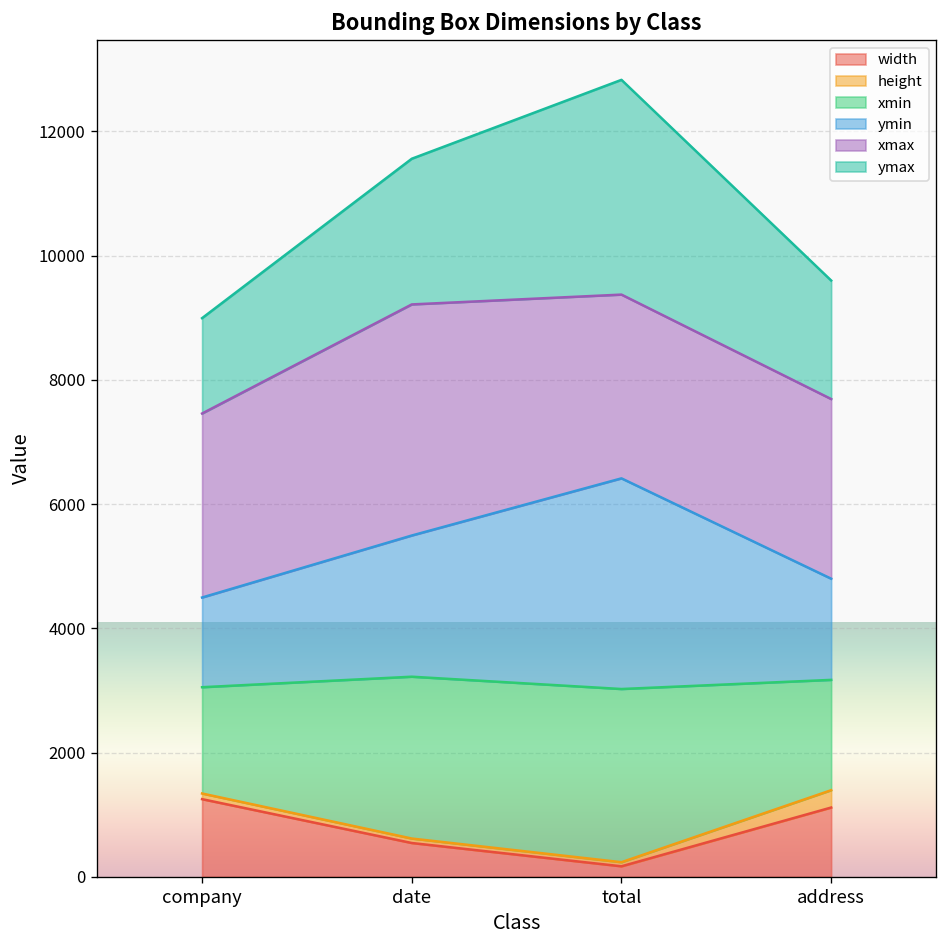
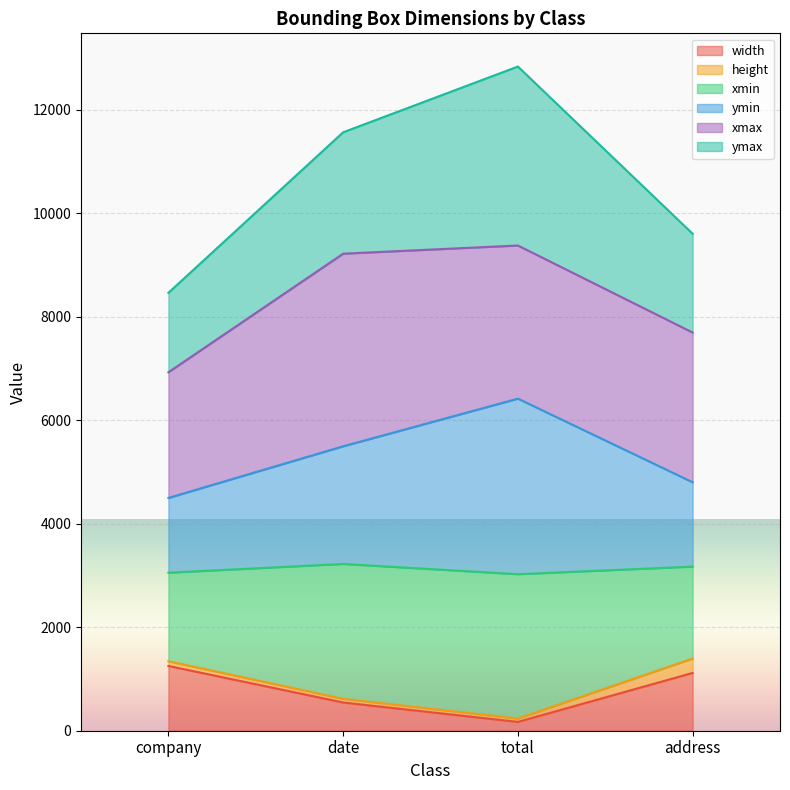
  {
    "width": {
      "company": 1300,
      "date": 500,
      "total": 200,
      "address": 1100
    },
    "height": {
      "company": 100,
      "date": 100,
      "total": 100,
      "address": 300
    },
    "xmax": {
-     "company": 3000,
+     "company": 2400,
      "date": 3700,
      "total": 3000,
      "address": 2900
    }
  }
